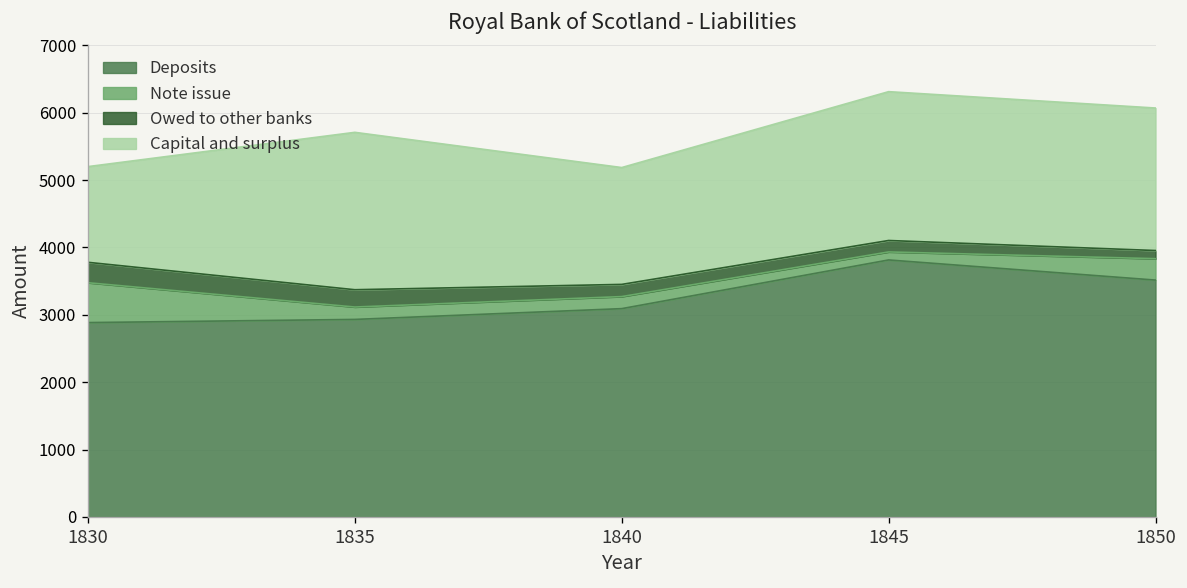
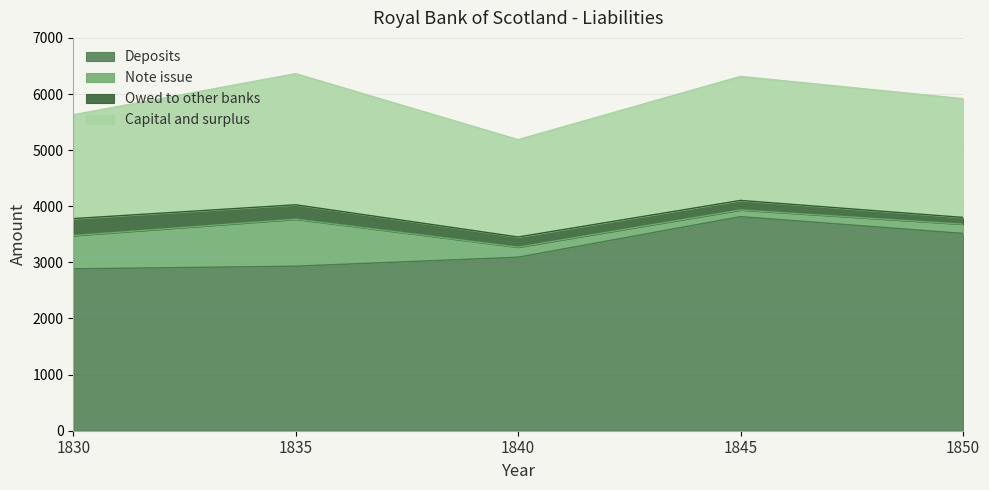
  {
    "Note issue": {
      "1830": 600,
-     "1835": 200,
+     "1835": 800,
      "1840": 200,
      "1845": 100,
-     "1850": 300
+     "1850": 200
    },
    "Capital and surplus": {
-     "1830": 1400,
+     "1830": 1900,
      "1835": 2300,
      "1840": 1700,
      "1845": 2200,
      "1850": 2100
    }
  }
